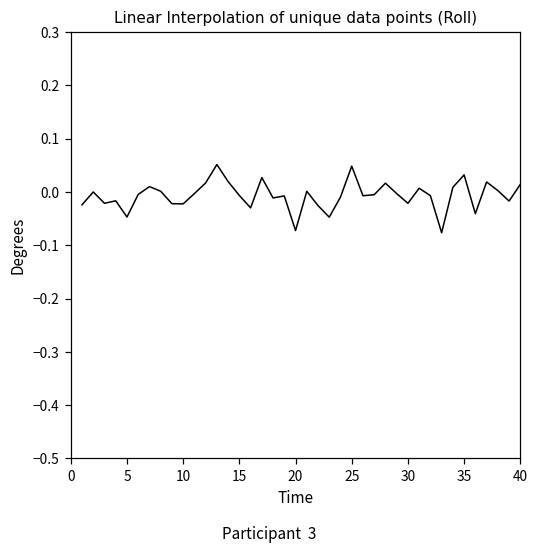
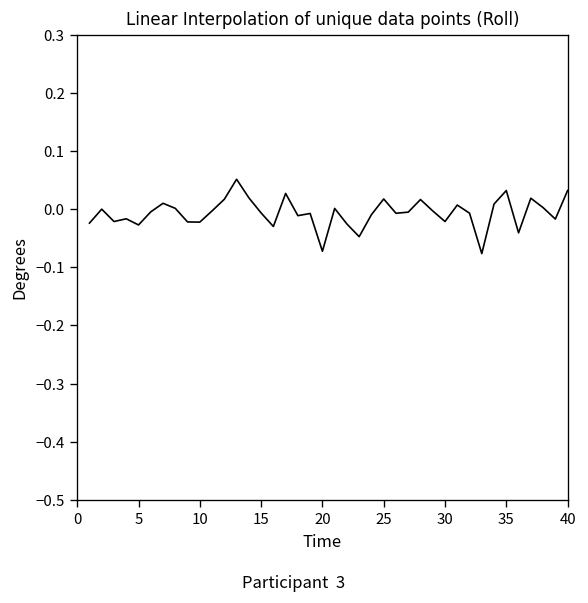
  {
-   "5": -0.05,
+   "5": -0.03,
    "10": -0.02,
    "15": -0.01,
    "20": -0.07,
-   "25": 0.05,
+   "25": 0.02,
    "30": -0.02,
    "35": 0.03,
-   "40": 0.01
+   "40": 0.03
  }
